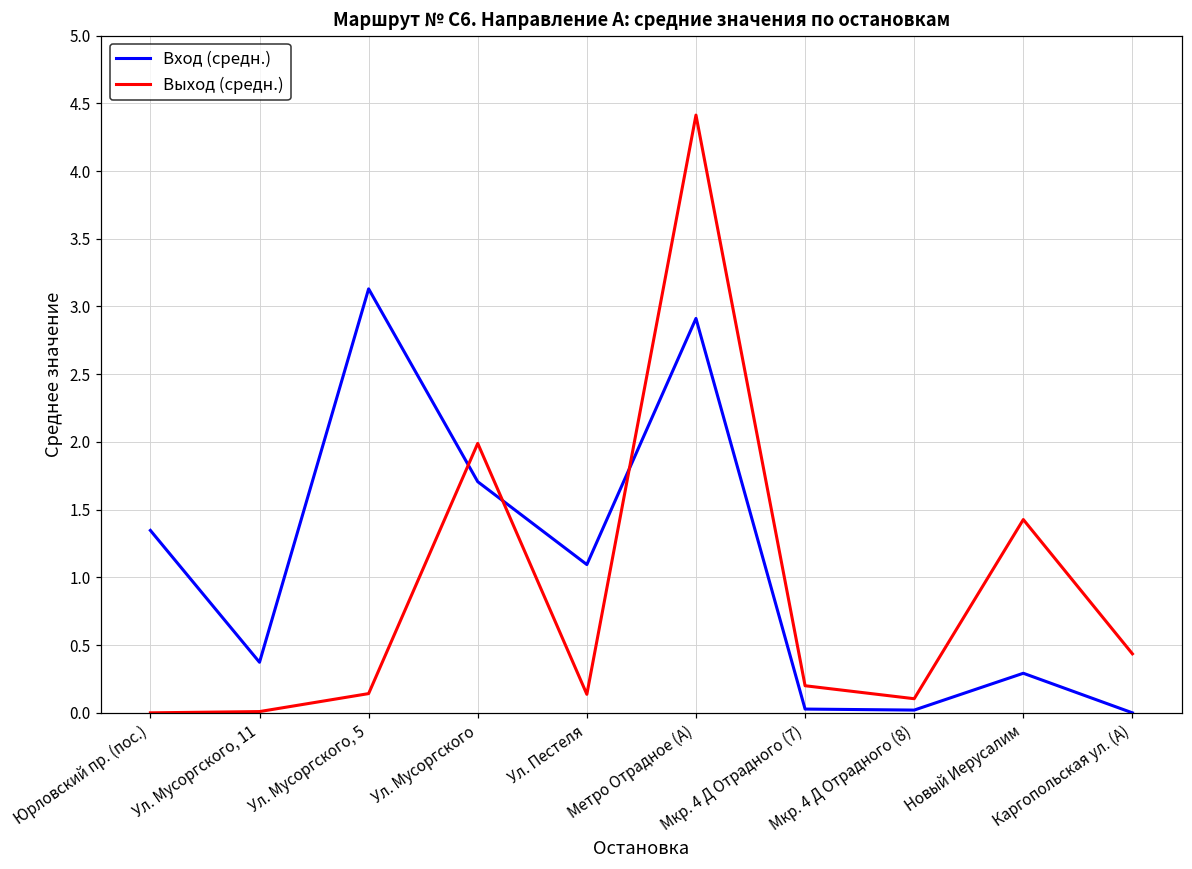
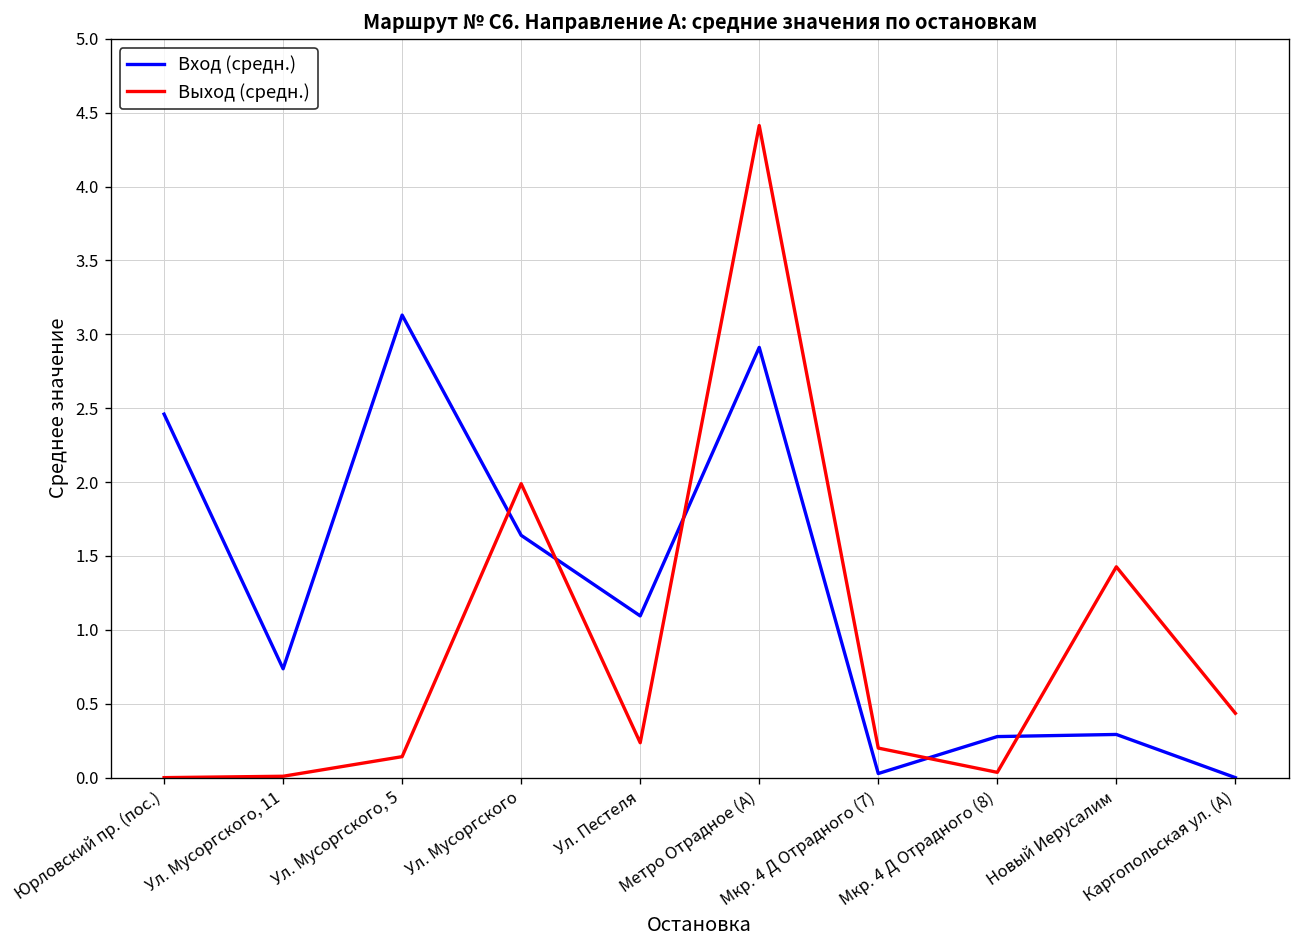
  {
    "Вход (средн.)": {
-     "Юрловский пр. (пос.)": 1.35,
-     "Ул. Мусоргского, 11": 0.37,
+     "Юрловский пр. (пос.)": 2.46,
+     "Ул. Мусоргского, 11": 0.74,
      "Ул. Мусоргского, 5": 3.13,
-     "Ул. Мусоргского": 1.71,
+     "Ул. Мусоргского": 1.64,
      "Ул. Пестеля": 1.09,
      "Метро Отрадное (А)": 2.91,
      "Мкр. 4 Д Отрадного (7)": 0.03,
-     "Мкр. 4 Д Отрадного (8)": 0.02,
+     "Мкр. 4 Д Отрадного (8)": 0.28,
      "Новый Иерусалим": 0.29,
      "Каргопольская ул. (А)": 0.00
    },
    "Выход (средн.)": {
      "Юрловский пр. (пос.)": 0.00,
      "Ул. Мусоргского, 11": 0.01,
      "Ул. Мусоргского, 5": 0.14,
      "Ул. Мусоргского": 1.99,
-     "Ул. Пестеля": 0.14,
+     "Ул. Пестеля": 0.24,
      "Метро Отрадное (А)": 4.41,
      "Мкр. 4 Д Отрадного (7)": 0.20,
-     "Мкр. 4 Д Отрадного (8)": 0.10,
+     "Мкр. 4 Д Отрадного (8)": 0.04,
      "Новый Иерусалим": 1.43,
      "Каргопольская ул. (А)": 0.44
    }
  }
